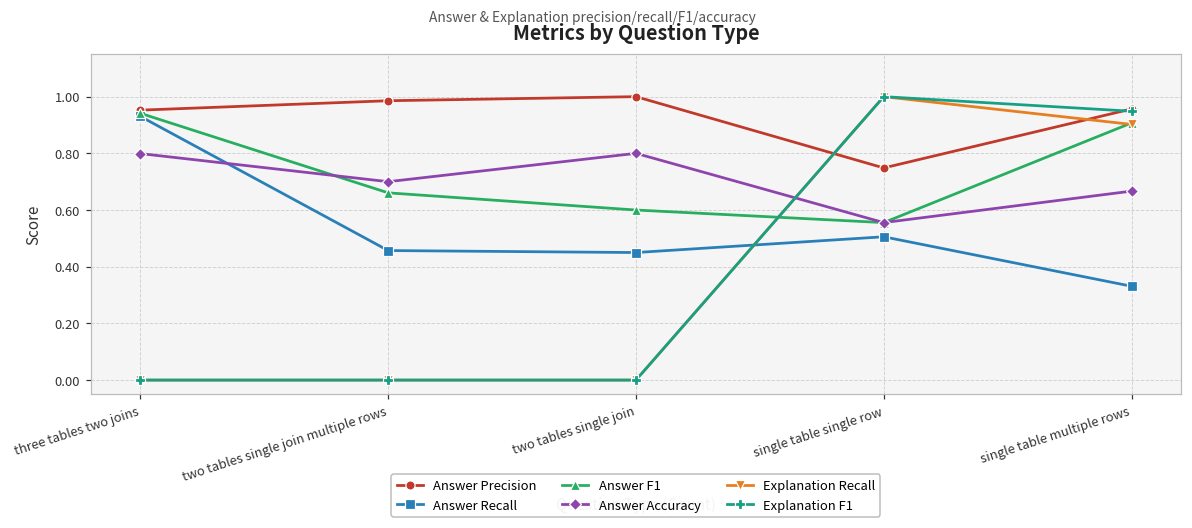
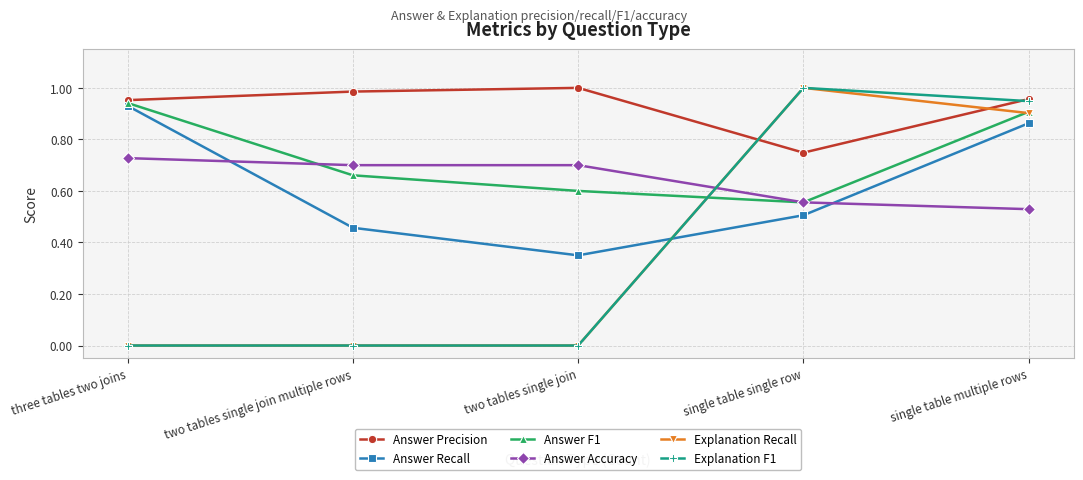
  {
    "Answer Precision": {
      "three tables two joins": 0.95,
      "two tables single join multiple rows": 0.99,
      "two tables single join": 1.00,
      "single table single row": 0.75
    },
    "Answer Recall": {
      "three tables two joins": 0.93,
      "two tables single join multiple rows": 0.46,
-     "two tables single join": 0.45,
+     "two tables single join": 0.35,
      "single table single row": 0.51,
-     "single table multiple rows": 0.33
+     "single table multiple rows": 0.86
    },
    "Answer Accuracy": {
-     "three tables two joins": 0.80,
+     "three tables two joins": 0.73,
      "two tables single join multiple rows": 0.70,
-     "two tables single join": 0.8,
-     "single table multiple rows": 0.67
+     "two tables single join": 0.7,
+     "single table multiple rows": 0.53
    }
  }
